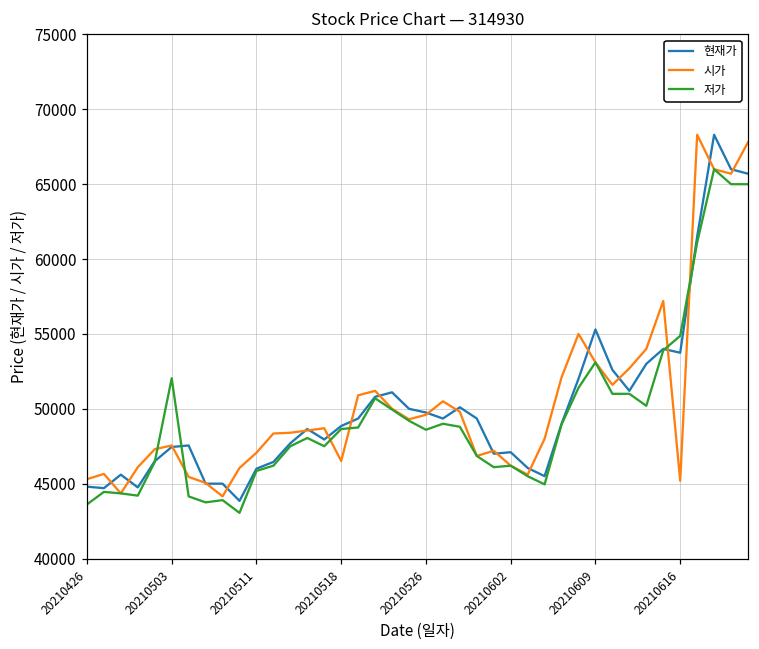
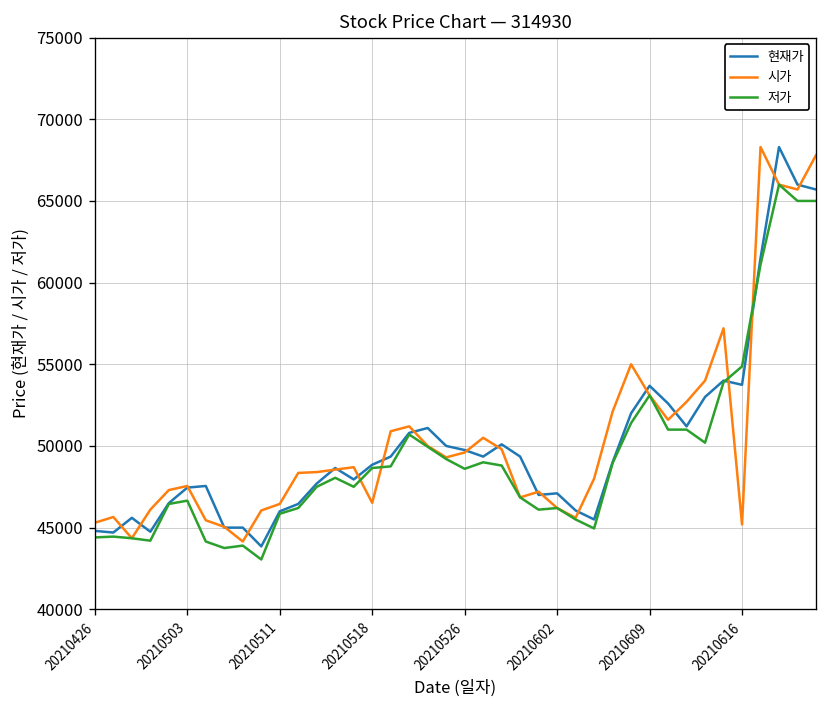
  {
    "현재가": {
      "20210426": 44800,
      "20210518": 48900,
      "20210602": 47100,
-     "20210609": 55300,
+     "20210609": 53700,
      "20210616": 53700
    },
    "시가": {
      "20210426": 45300,
-     "20210511": 47100,
+     "20210511": 46500,
      "20210518": 46500,
      "20210616": 45200
    },
    "저가": {
-     "20210426": 43600,
-     "20210503": 52000,
+     "20210426": 44400,
+     "20210503": 46700,
      "20210518": 48700,
      "20210526": 48600,
      "20210616": 54900
    }
  }
